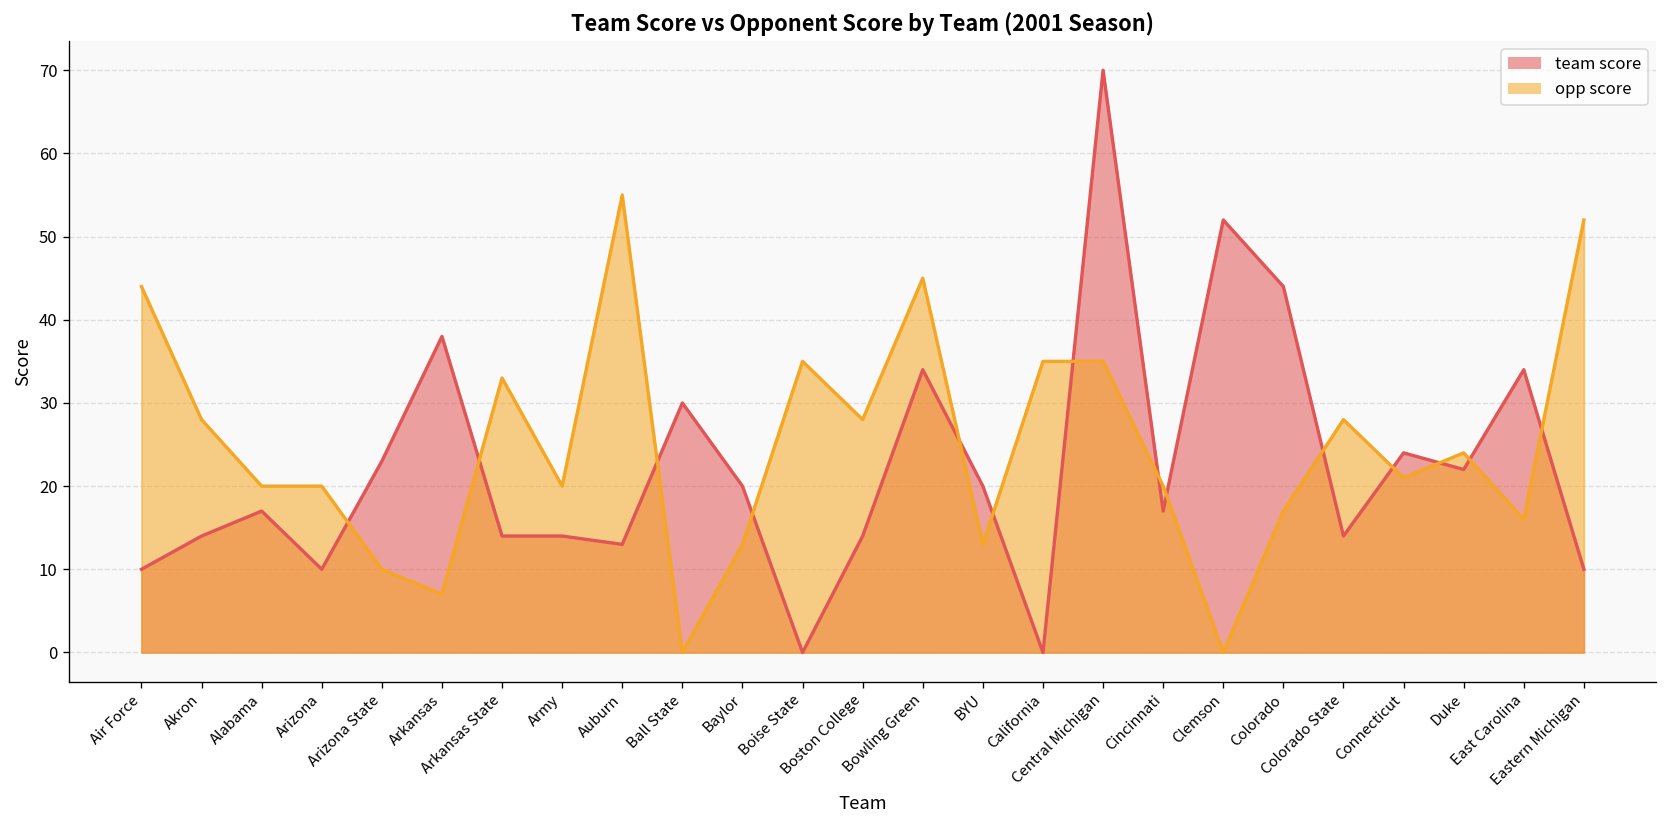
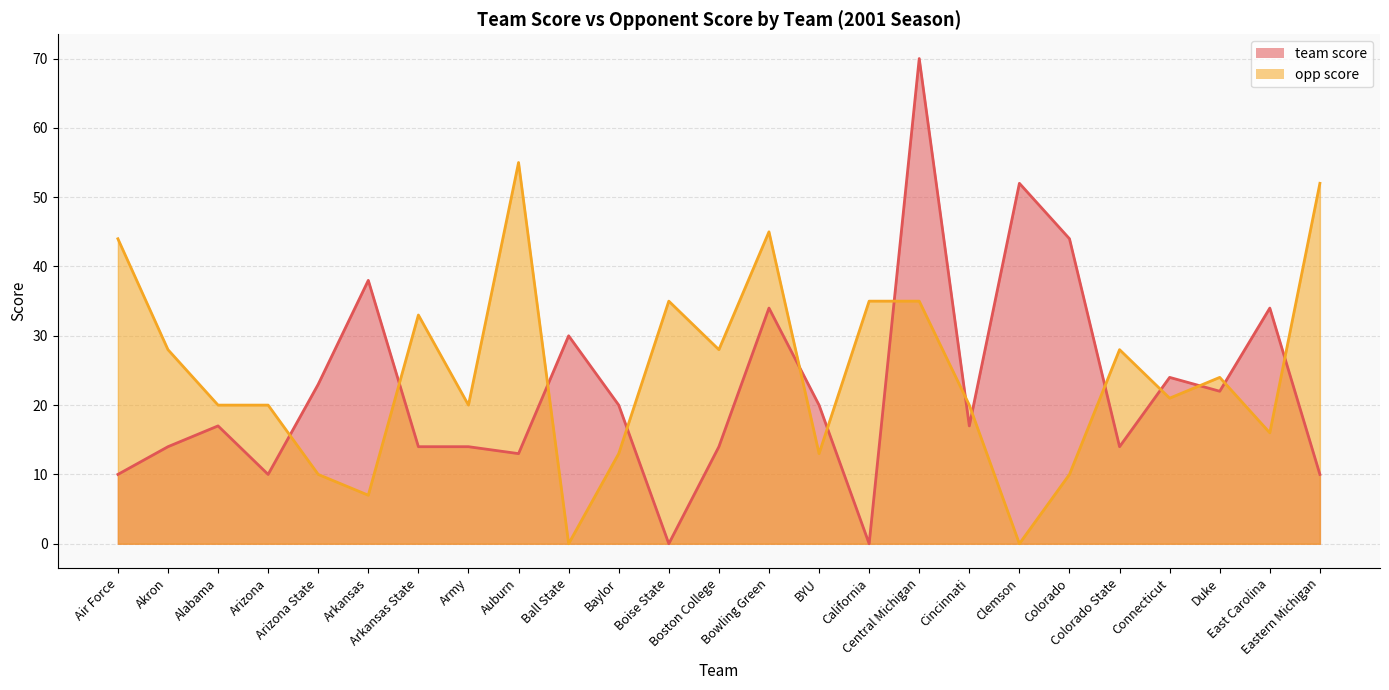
  {
    "team score": {
      "Air Force": 10,
      "Akron": 14,
      "Alabama": 17,
      "Arizona": 10,
      "Arizona State": 23,
      "Arkansas": 38,
      "Arkansas State": 14,
      "Army": 14,
      "Auburn": 13,
      "Ball State": 30,
      "Baylor": 20,
      "Boise State": 0,
      "Boston College": 14,
      "Bowling Green": 34,
      "BYU": 20,
      "California": 0,
      "Central Michigan": 70,
      "Cincinnati": 17,
      "Clemson": 52,
      "Colorado": 44,
      "Colorado State": 14,
      "Connecticut": 24,
      "Duke": 22,
      "East Carolina": 34,
      "Eastern Michigan": 10
    },
    "opp score": {
      "Air Force": 44,
      "Akron": 28,
      "Alabama": 20,
      "Arizona": 20,
      "Arizona State": 10,
      "Arkansas": 7,
      "Arkansas State": 33,
      "Army": 20,
      "Auburn": 55,
      "Ball State": 0,
      "Baylor": 13,
      "Boise State": 35,
      "Boston College": 28,
      "Bowling Green": 45,
      "BYU": 13,
      "California": 35,
      "Central Michigan": 35,
      "Cincinnati": 20,
      "Clemson": 0,
-     "Colorado": 17,
+     "Colorado": 10,
      "Colorado State": 28,
      "Connecticut": 21,
      "Duke": 24,
      "East Carolina": 16,
      "Eastern Michigan": 52
    }
  }
